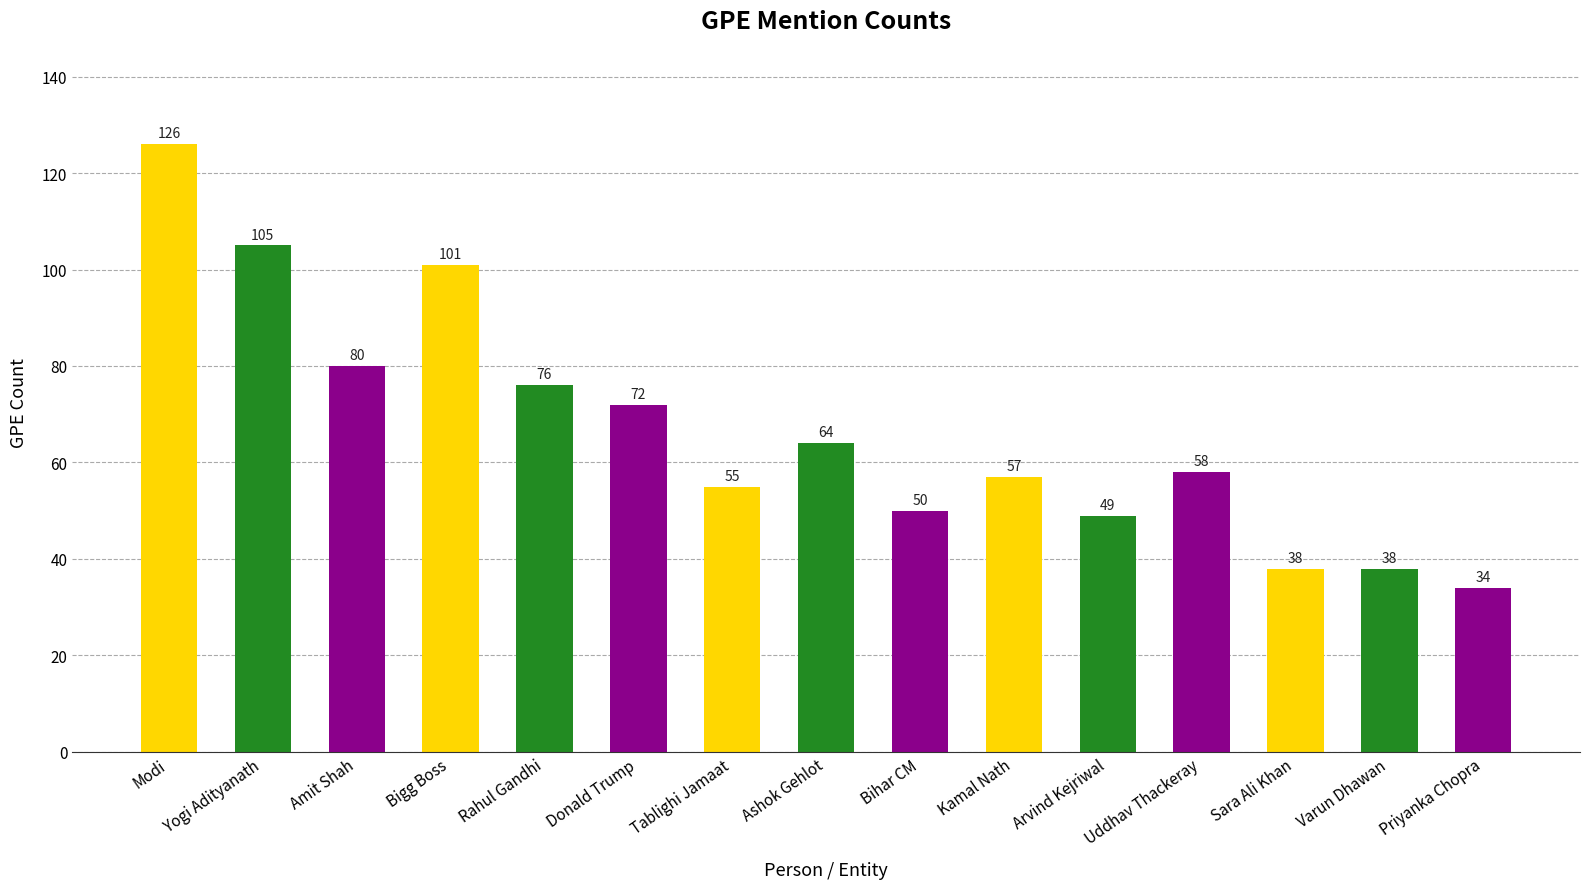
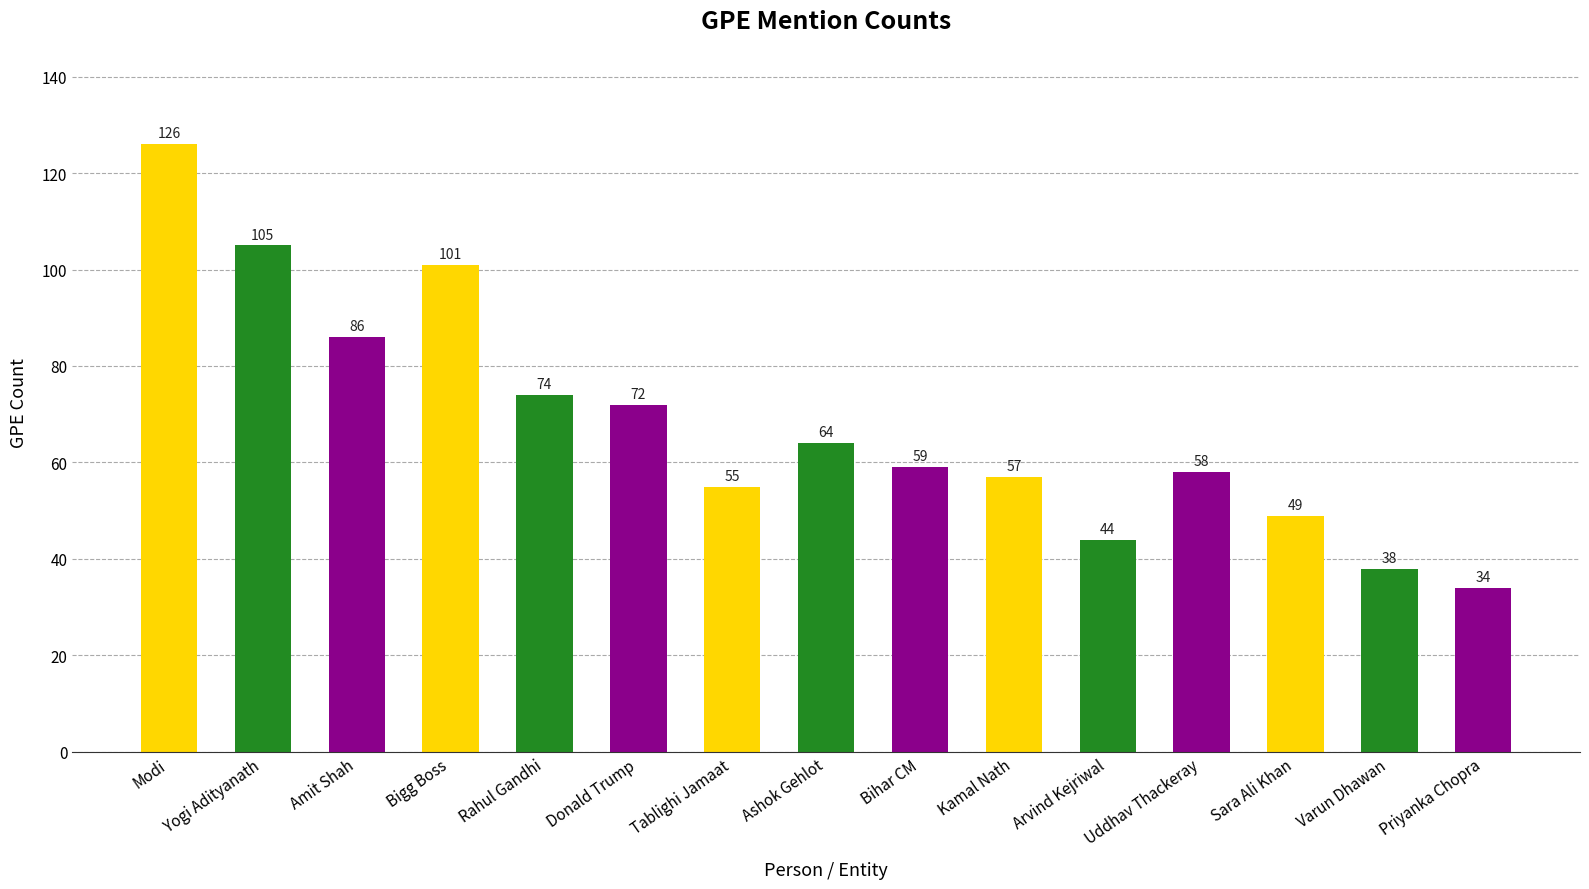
  {
    "Modi": 126,
    "Yogi Adityanath": 105,
-   "Amit Shah": 80,
+   "Amit Shah": 86,
    "Bigg Boss": 101,
-   "Rahul Gandhi": 76,
+   "Rahul Gandhi": 74,
    "Donald Trump": 72,
    "Tablighi Jamaat": 55,
    "Ashok Gehlot": 64,
-   "Bihar CM": 50,
+   "Bihar CM": 59,
    "Kamal Nath": 57,
-   "Arvind Kejriwal": 49,
+   "Arvind Kejriwal": 44,
    "Uddhav Thackeray": 58,
-   "Sara Ali Khan": 38,
+   "Sara Ali Khan": 49,
    "Varun Dhawan": 38,
    "Priyanka Chopra": 34
  }
